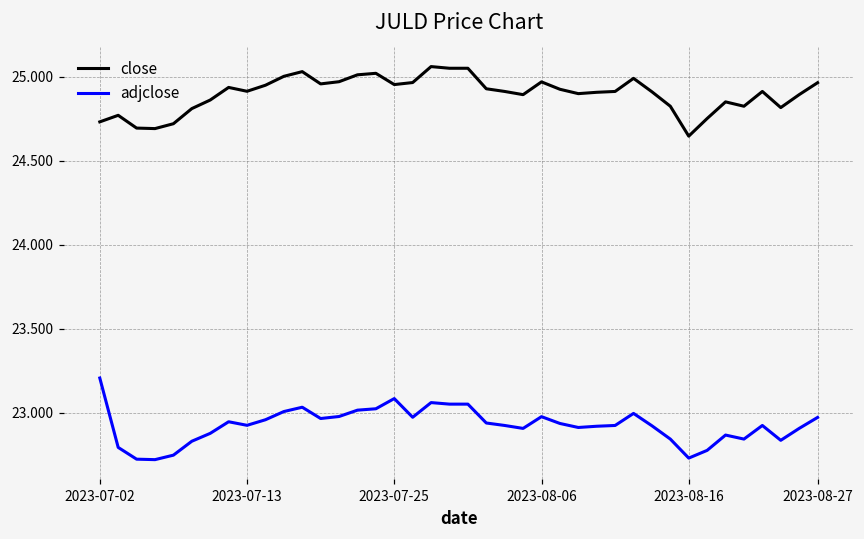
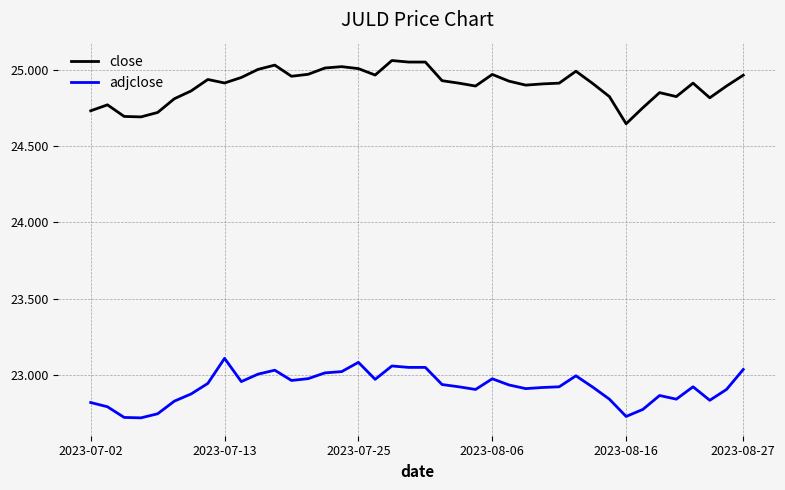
  {
    "close": {
      "2023-07-02": 24.73,
      "2023-07-13": 24.91,
-     "2023-07-25": 24.95,
+     "2023-07-25": 25.01,
      "2023-08-06": 24.97,
      "2023-08-16": 24.65,
      "2023-08-27": 24.96
    },
    "adjclose": {
-     "2023-07-02": 23.21,
-     "2023-07-13": 22.93,
+     "2023-07-02": 22.82,
+     "2023-07-13": 23.11,
      "2023-07-25": 23.08,
      "2023-08-06": 22.98,
      "2023-08-16": 22.73,
-     "2023-08-27": 22.97
+     "2023-08-27": 23.04
    }
  }
